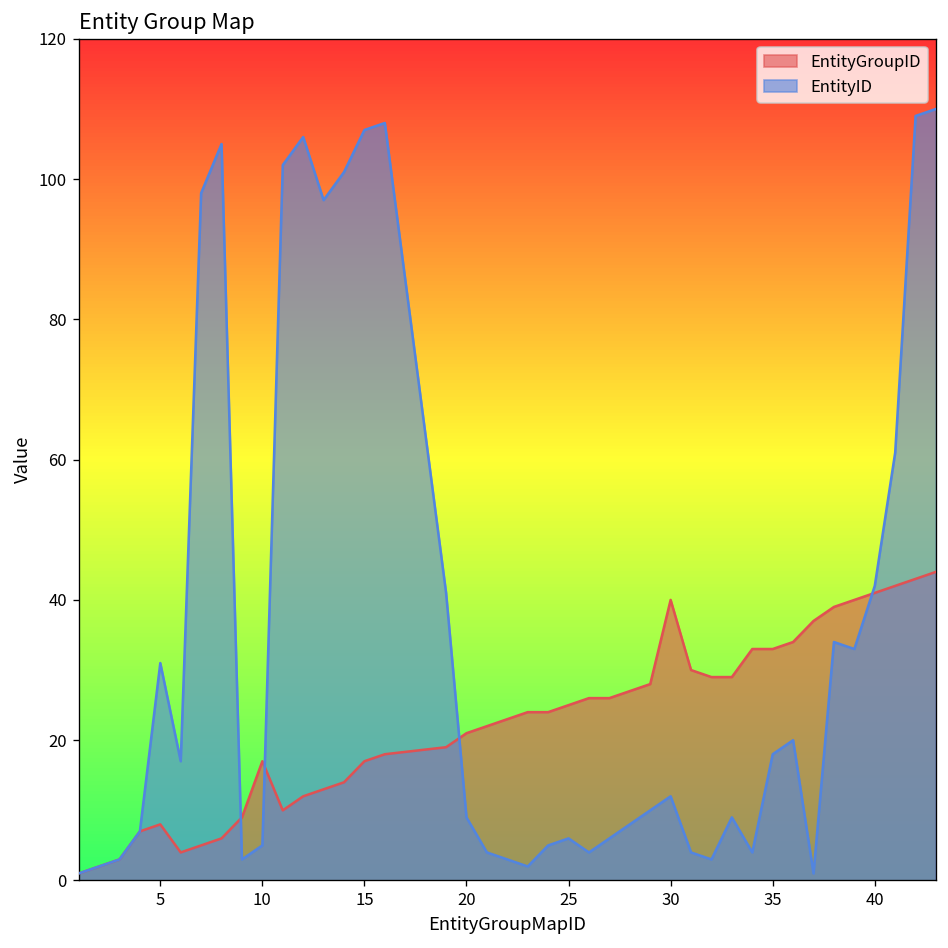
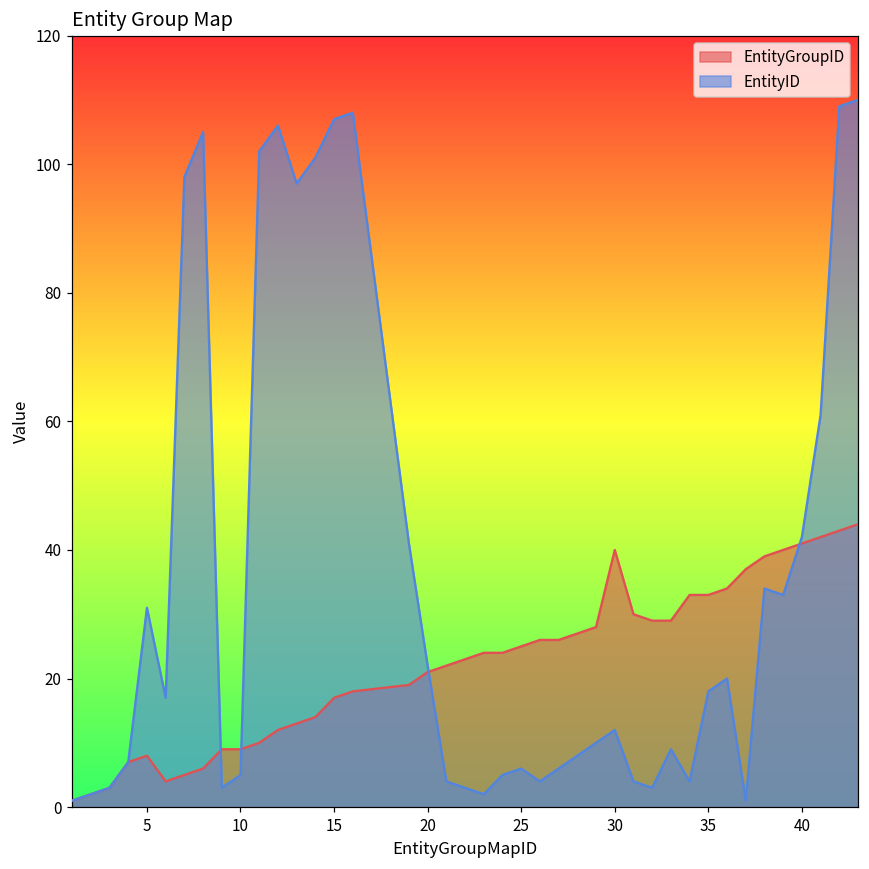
  {
    "EntityGroupID": {
      "5": 8,
-     "10": 17,
+     "10": 9,
      "15": 17,
      "20": 21,
      "25": 25,
      "30": 40,
      "35": 33,
      "40": 41
    },
    "EntityID": {
      "5": 31,
      "10": 5,
      "15": 107,
-     "20": 9,
+     "20": 22,
      "25": 6,
      "30": 12,
      "35": 18,
      "40": 42
    }
  }
